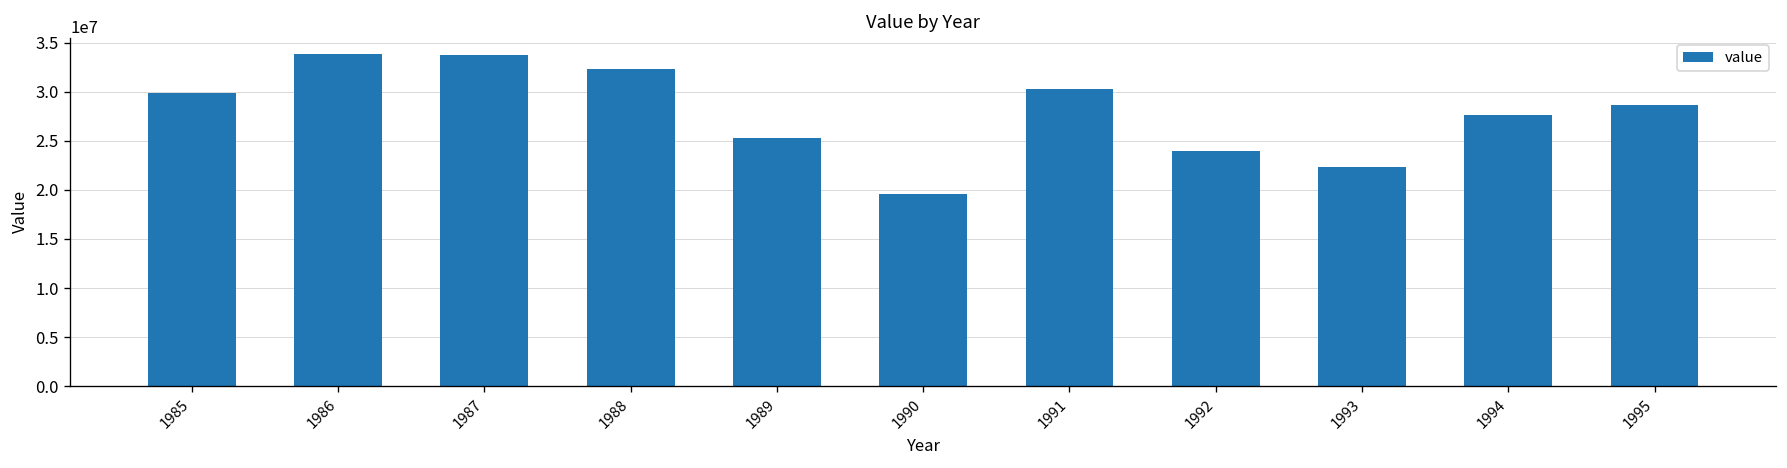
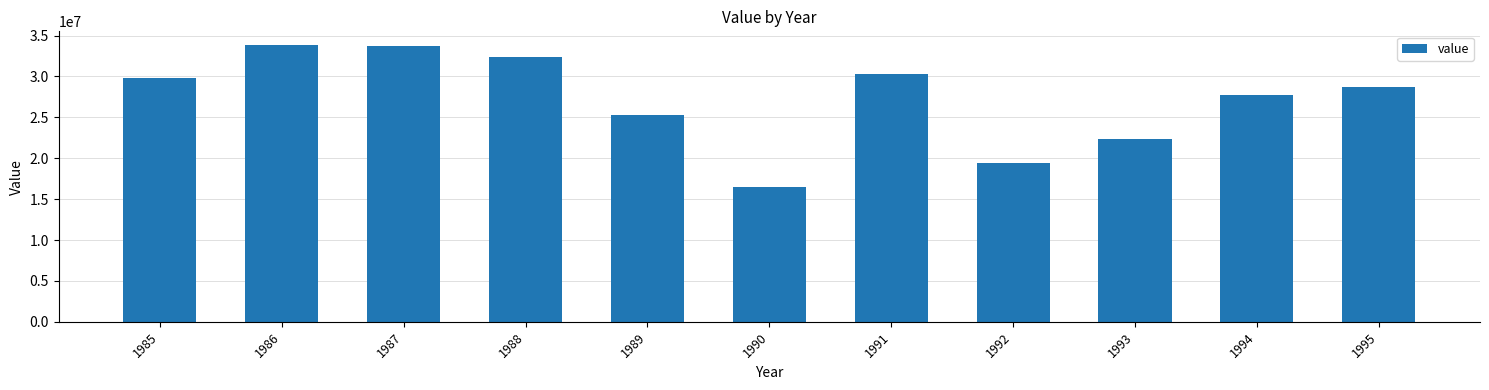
  {
    "1985": 30000000,
    "1986": 34000000,
    "1987": 34000000,
    "1988": 32000000,
    "1989": 25000000,
-   "1990": 20000000,
+   "1990": 17000000,
    "1991": 30000000,
-   "1992": 24000000,
+   "1992": 19000000,
    "1993": 22000000,
    "1994": 28000000,
    "1995": 29000000
  }
